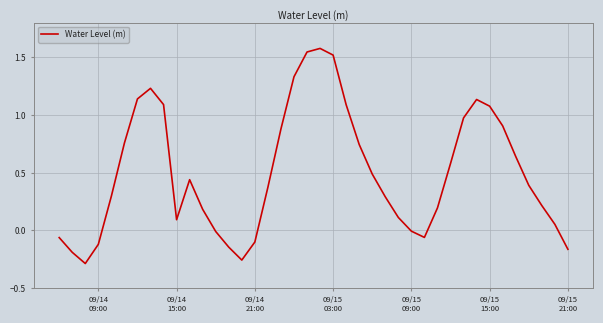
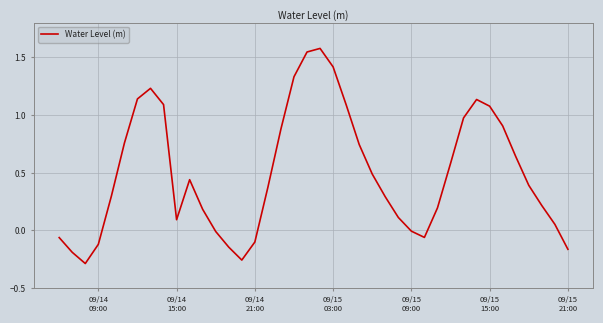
  {
    "09/14 09:00": -0.12,
    "09/14 15:00": 0.09,
    "09/14 21:00": -0.10,
-   "09/15 03:00": 1.52,
+   "09/15 03:00": 1.42,
    "09/15 09:00": -0.01,
    "09/15 15:00": 1.08,
    "09/15 21:00": -0.16
  }
